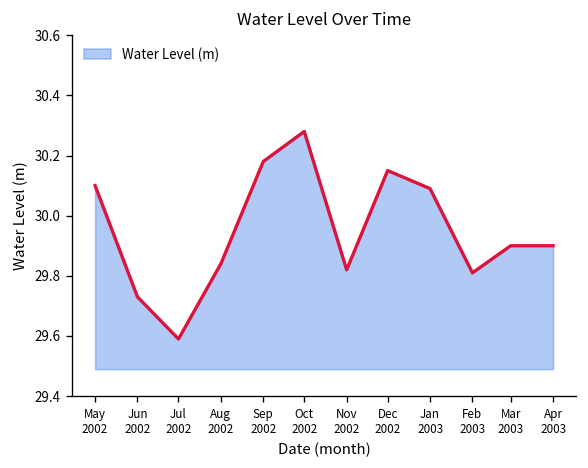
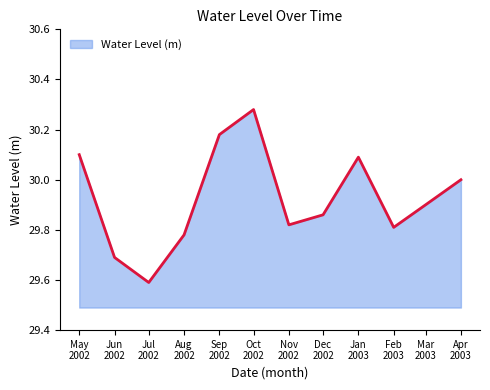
  {
    "May 2002": 30.10,
-   "Jun 2002": 29.73,
+   "Jun 2002": 29.69,
    "Jul 2002": 29.59,
-   "Aug 2002": 29.84,
+   "Aug 2002": 29.78,
    "Sep 2002": 30.18,
    "Oct 2002": 30.28,
    "Nov 2002": 29.82,
-   "Dec 2002": 30.15,
+   "Dec 2002": 29.86,
    "Jan 2003": 30.09,
    "Feb 2003": 29.81,
    "Mar 2003": 29.90,
-   "Apr 2003": 29.9
+   "Apr 2003": 30.0
  }
